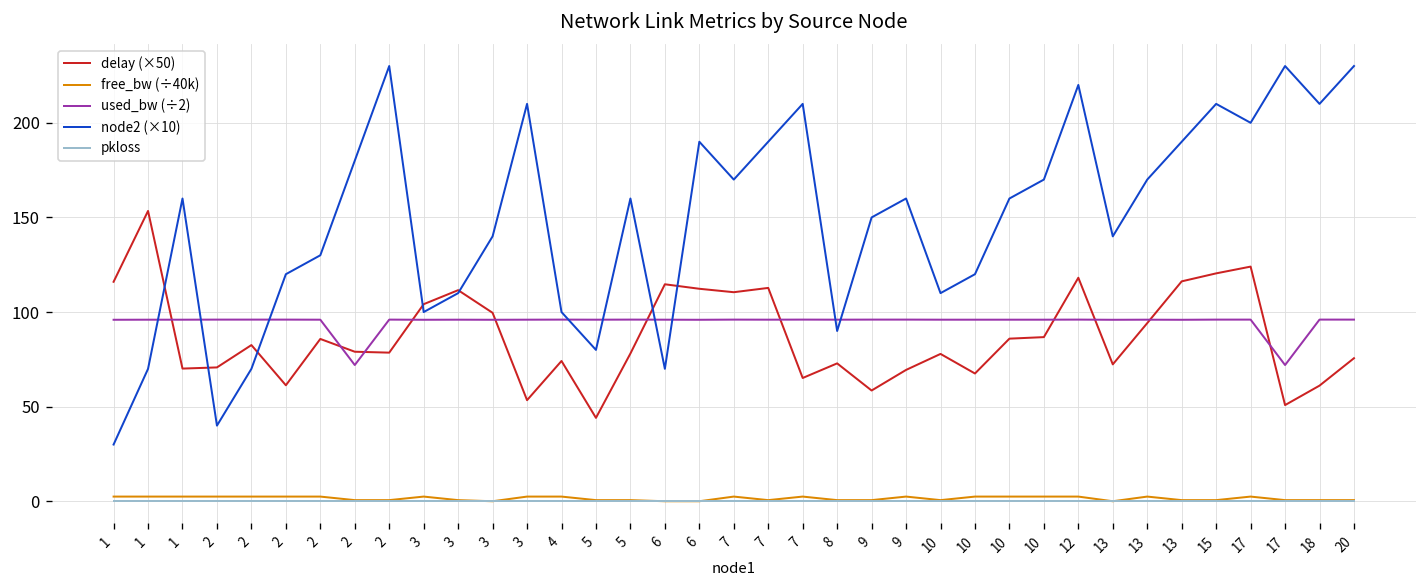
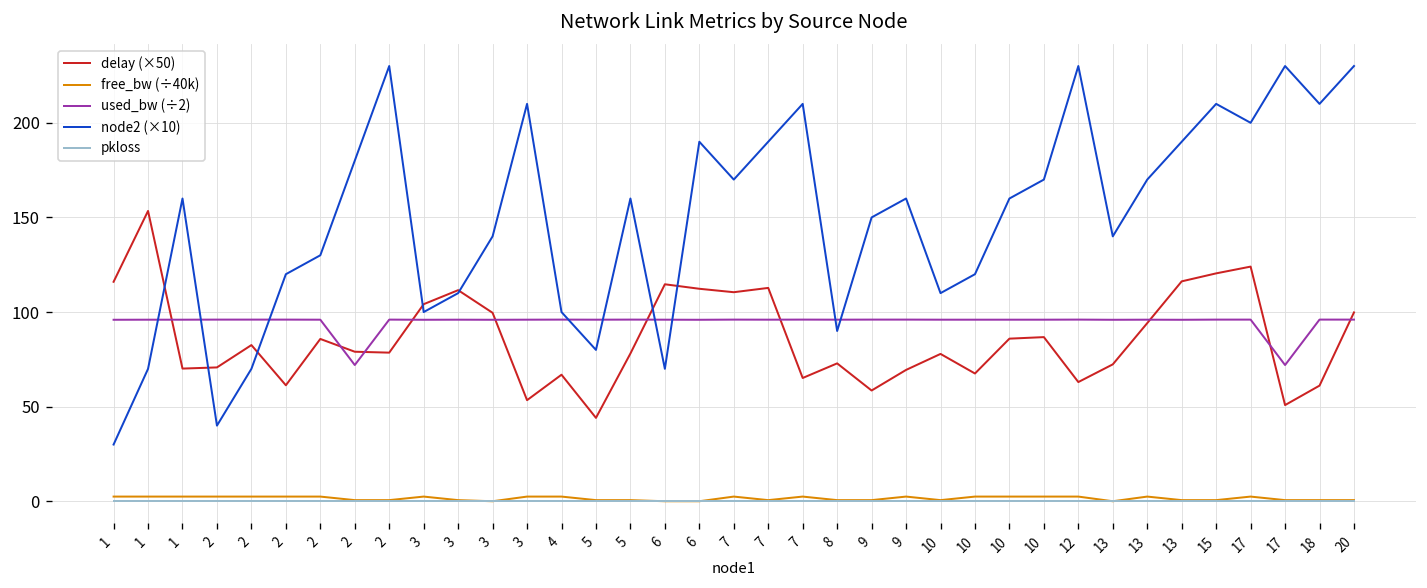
  {
    "delay (×50)": {
-     "4": 74,
+     "4": 67,
      "8": 73,
-     "12": 118,
+     "12": 63,
      "15": 120,
      "18": 61,
-     "20": 76
+     "20": 100
    },
    "free_bw (÷40k)": {
      "4": 2,
      "12": 2
    },
    "used_bw (÷2)": {
      "4": 96,
      "8": 96,
      "12": 96,
      "15": 96,
      "18": 96,
      "20": 96
    },
    "node2 (×10)": {
      "4": 100,
      "8": 90,
-     "12": 220,
+     "12": 230,
      "15": 210,
      "18": 210,
      "20": 230
    },
    "pkloss": {
      "4": 0,
      "12": 0
    }
  }
